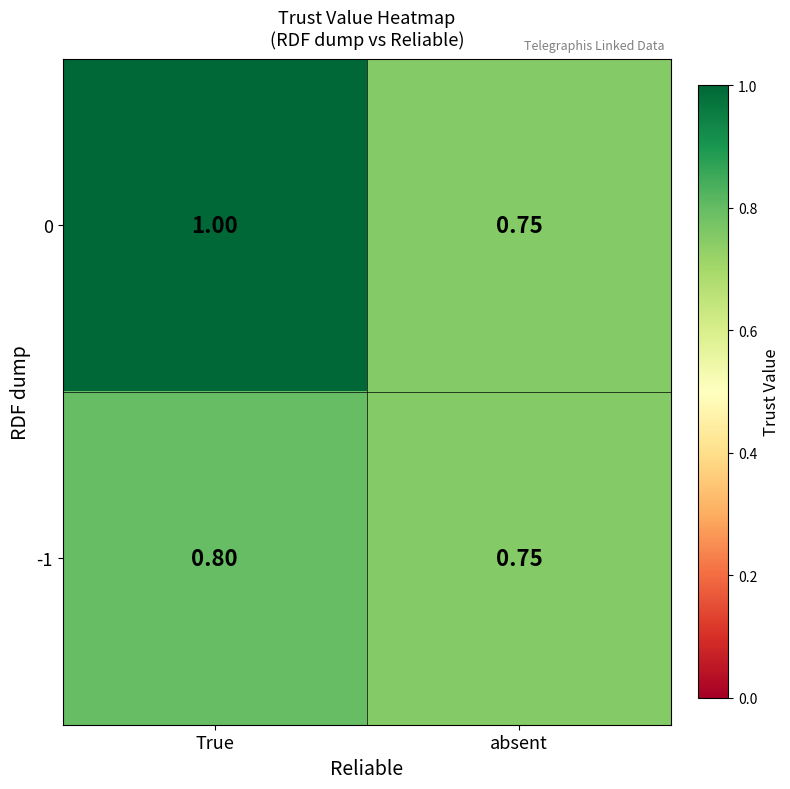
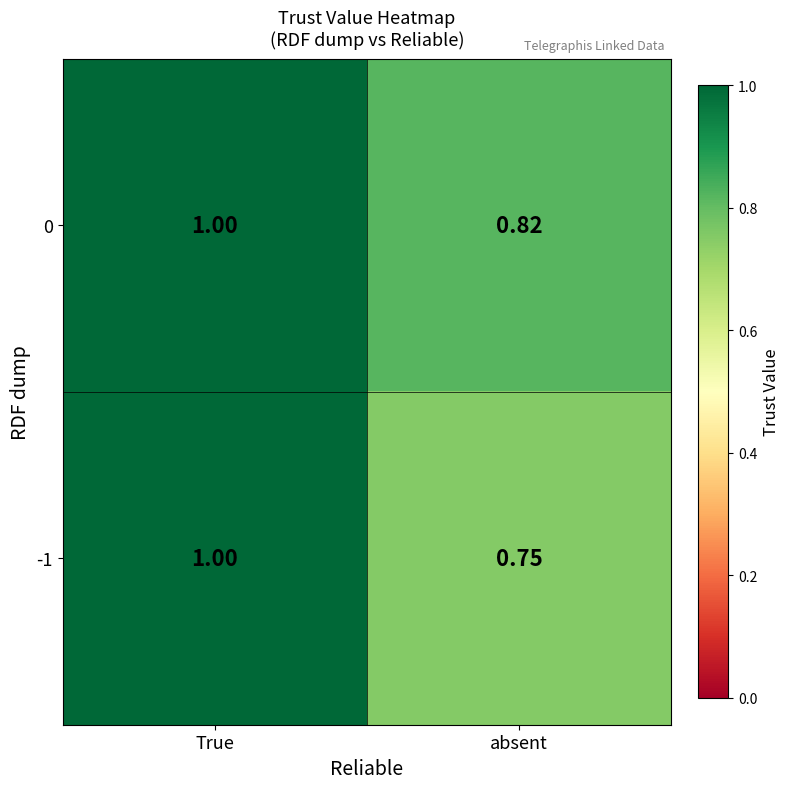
  {
    "0": {
      "True": 1.00,
-     "absent": 0.75
+     "absent": 0.82
    },
    "-1": {
-     "True": 0.80,
+     "True": 1.00,
      "absent": 0.75
    }
  }
